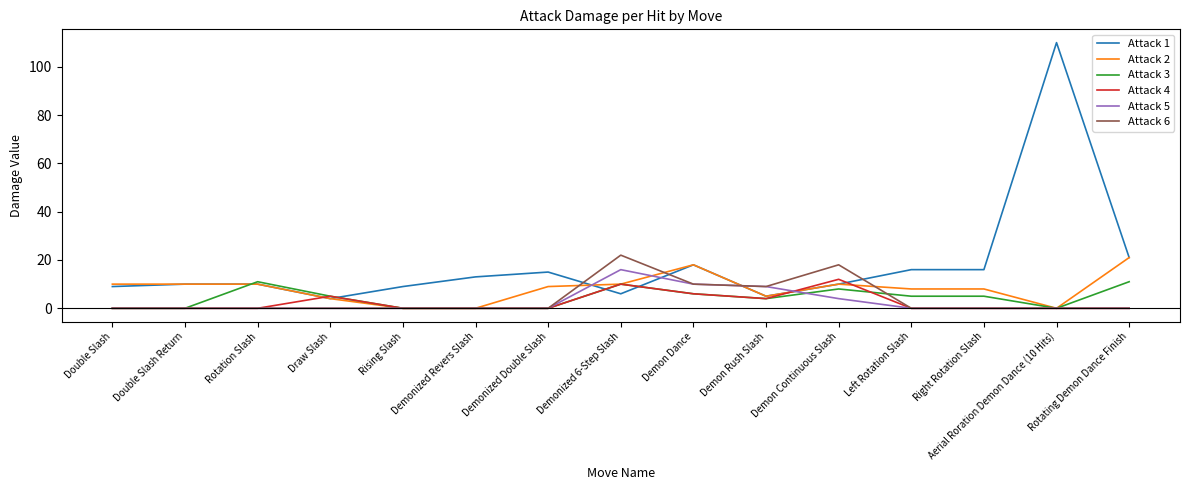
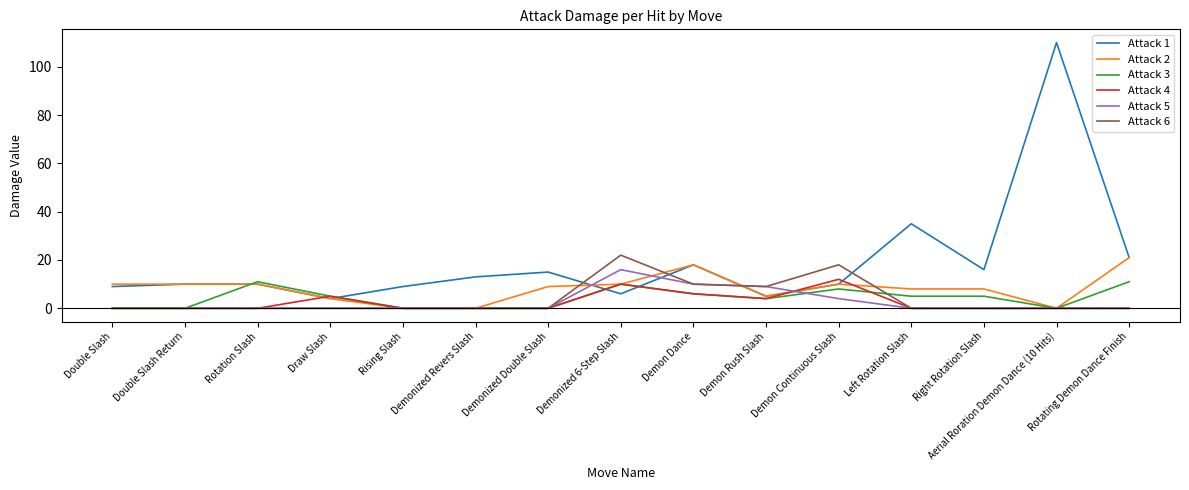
  {
    "Attack 1": {
      "Rising Slash": 9,
      "Demonized Revers Slash": 13,
      "Demonized Double Slash": 15,
      "Demonized 6-Step Slash": 6,
-     "Left Rotation Slash": 16,
+     "Left Rotation Slash": 35,
      "Right Rotation Slash": 16,
      "Aerial Roration Demon Dance (10 Hits)": 110
    },
    "Attack 2": {
      "Demonized Double Slash": 9,
      "Left Rotation Slash": 8,
      "Right Rotation Slash": 8
    },
    "Attack 3": {
      "Demon Continuous Slash": 8,
      "Left Rotation Slash": 5,
      "Right Rotation Slash": 5,
      "Rotating Demon Dance Finish": 11
    },
    "Attack 4": {
      "Demon Continuous Slash": 12
    },
    "Attack 5": {
      "Demonized 6-Step Slash": 16,
      "Demon Continuous Slash": 4
    },
    "Attack 6": {
      "Demonized 6-Step Slash": 22,
      "Demon Continuous Slash": 18
    }
  }
